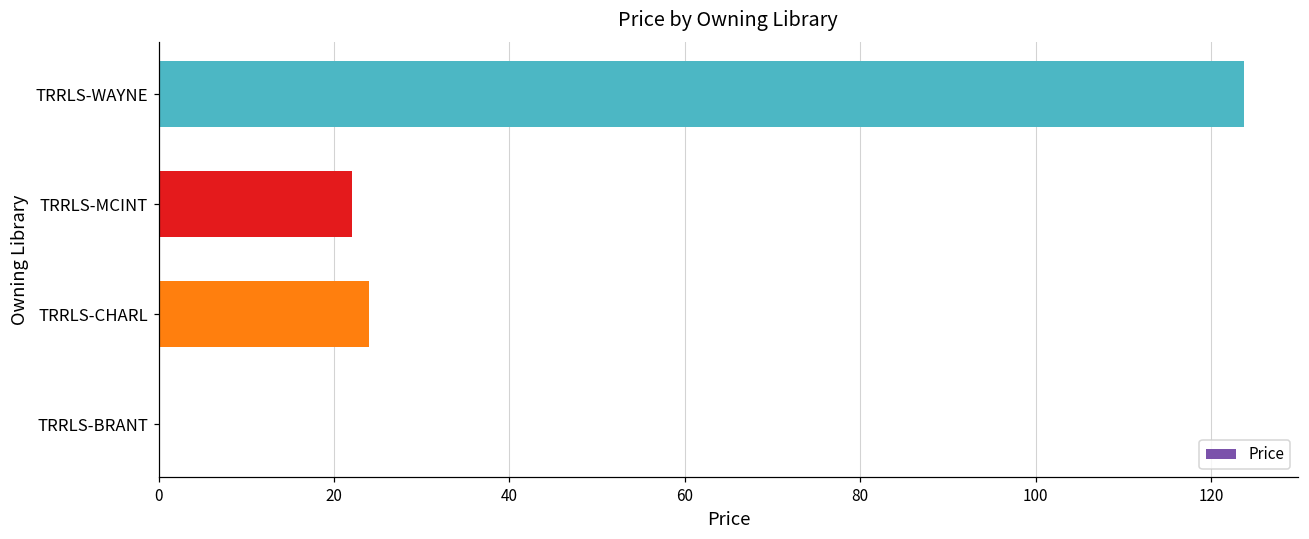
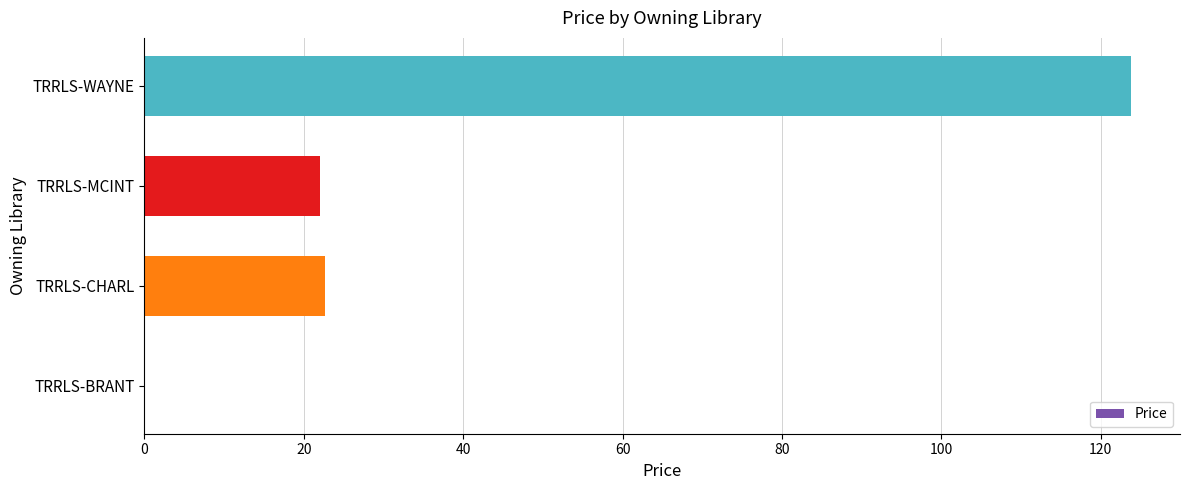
  {
    "TRRLS-WAYNE": 124,
    "TRRLS-MCINT": 22,
-   "TRRLS-CHARL": 24,
+   "TRRLS-CHARL": 23,
    "TRRLS-BRANT": 0
  }
